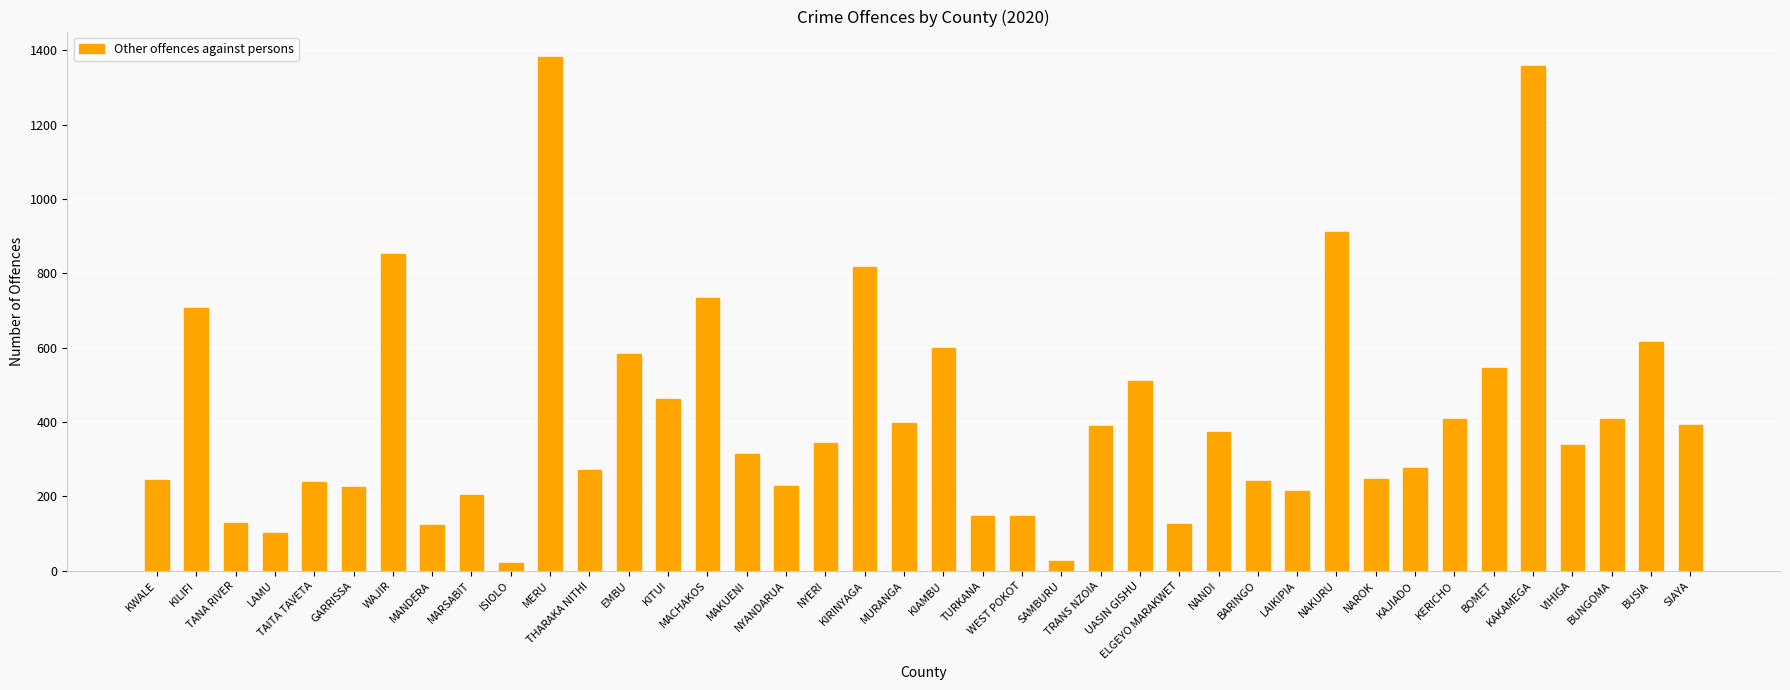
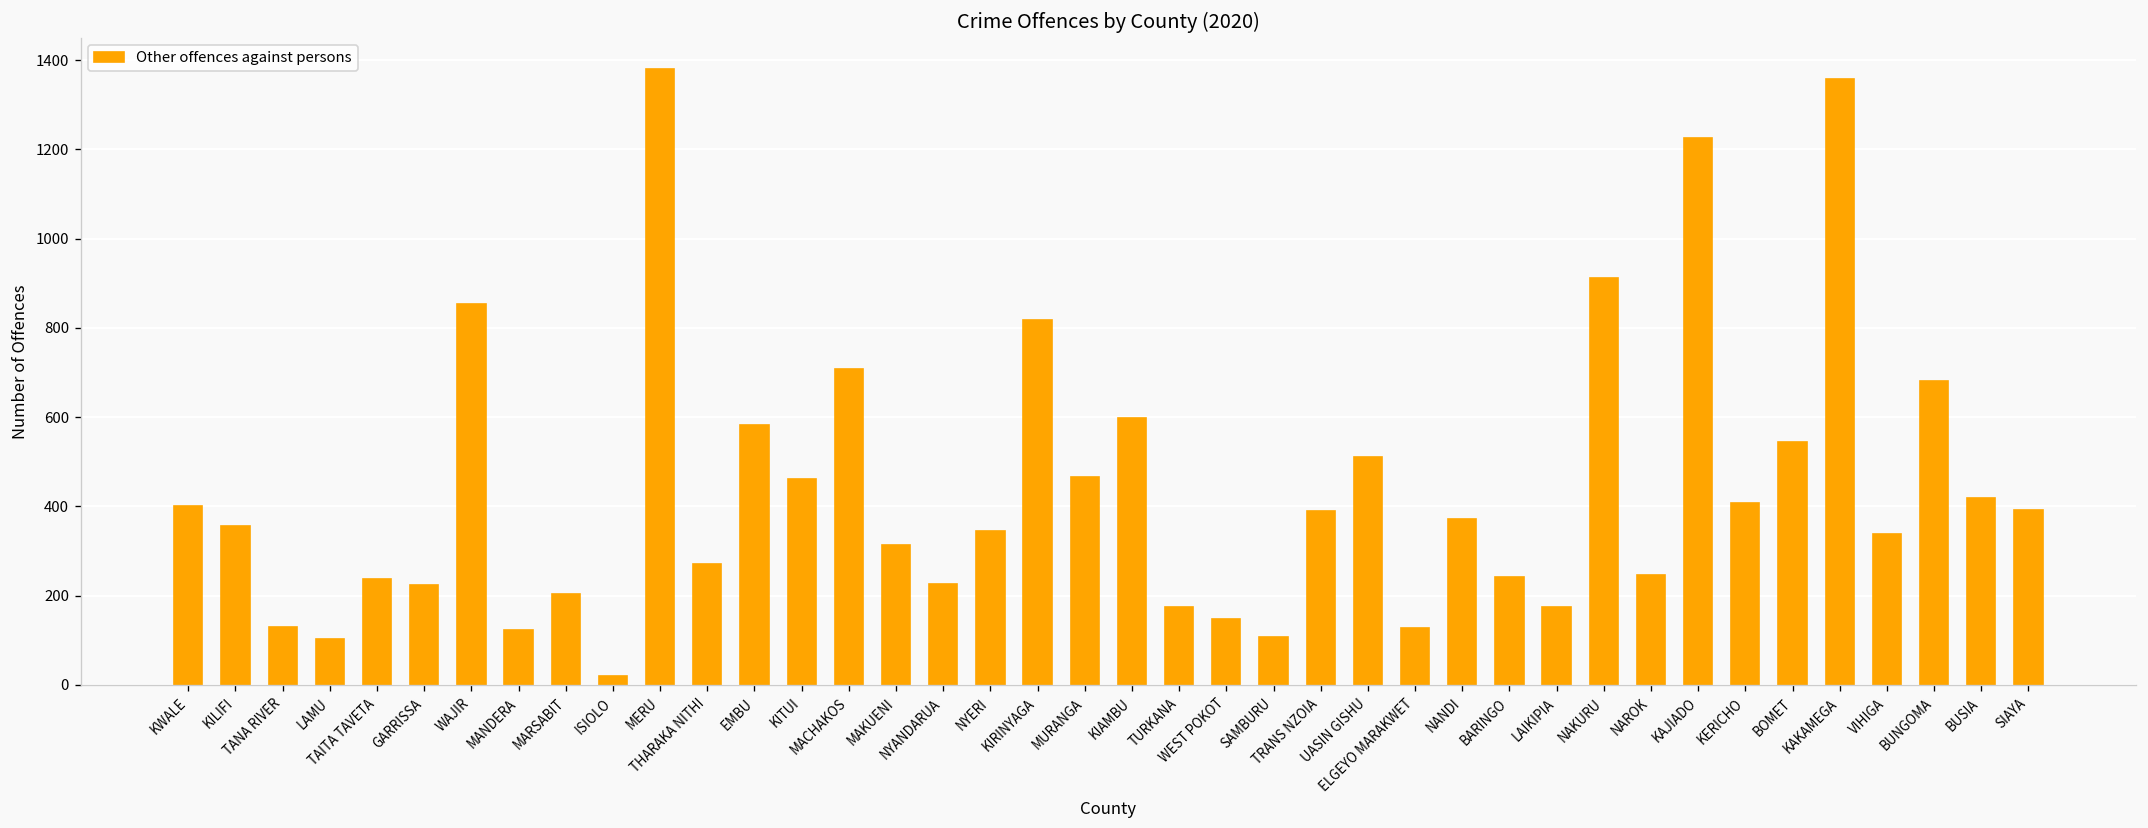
  {
-   "KWALE": 240,
-   "KILIFI": 710,
+   "KWALE": 400,
+   "KILIFI": 360,
    "TANA RIVER": 130,
    "LAMU": 100,
    "TAITA TAVETA": 240,
    "GARRISSA": 230,
    "WAJIR": 850,
    "MANDERA": 120,
    "MARSABIT": 200,
    "ISIOLO": 20,
    "MERU": 1380,
    "THARAKA NITHI": 270,
    "EMBU": 580,
    "KITUI": 460,
-   "MACHAKOS": 730,
+   "MACHAKOS": 710,
    "MAKUENI": 310,
    "NYANDARUA": 230,
    "NYERI": 350,
    "KIRINYAGA": 820,
-   "MURANGA": 400,
+   "MURANGA": 470,
    "KIAMBU": 600,
-   "TURKANA": 150,
+   "TURKANA": 170,
    "WEST POKOT": 150,
-   "SAMBURU": 30,
+   "SAMBURU": 110,
    "TRANS NZOIA": 390,
    "UASIN GISHU": 510,
    "ELGEYO MARAKWET": 130,
    "NANDI": 370,
    "BARINGO": 240,
-   "LAIKIPIA": 220,
+   "LAIKIPIA": 170,
    "NAKURU": 910,
    "NAROK": 250,
-   "KAJIADO": 280,
+   "KAJIADO": 1230,
    "KERICHO": 410,
    "BOMET": 550,
    "KAKAMEGA": 1360,
    "VIHIGA": 340,
-   "BUNGOMA": 410,
-   "BUSIA": 620,
+   "BUNGOMA": 680,
+   "BUSIA": 420,
    "SIAYA": 390
  }
